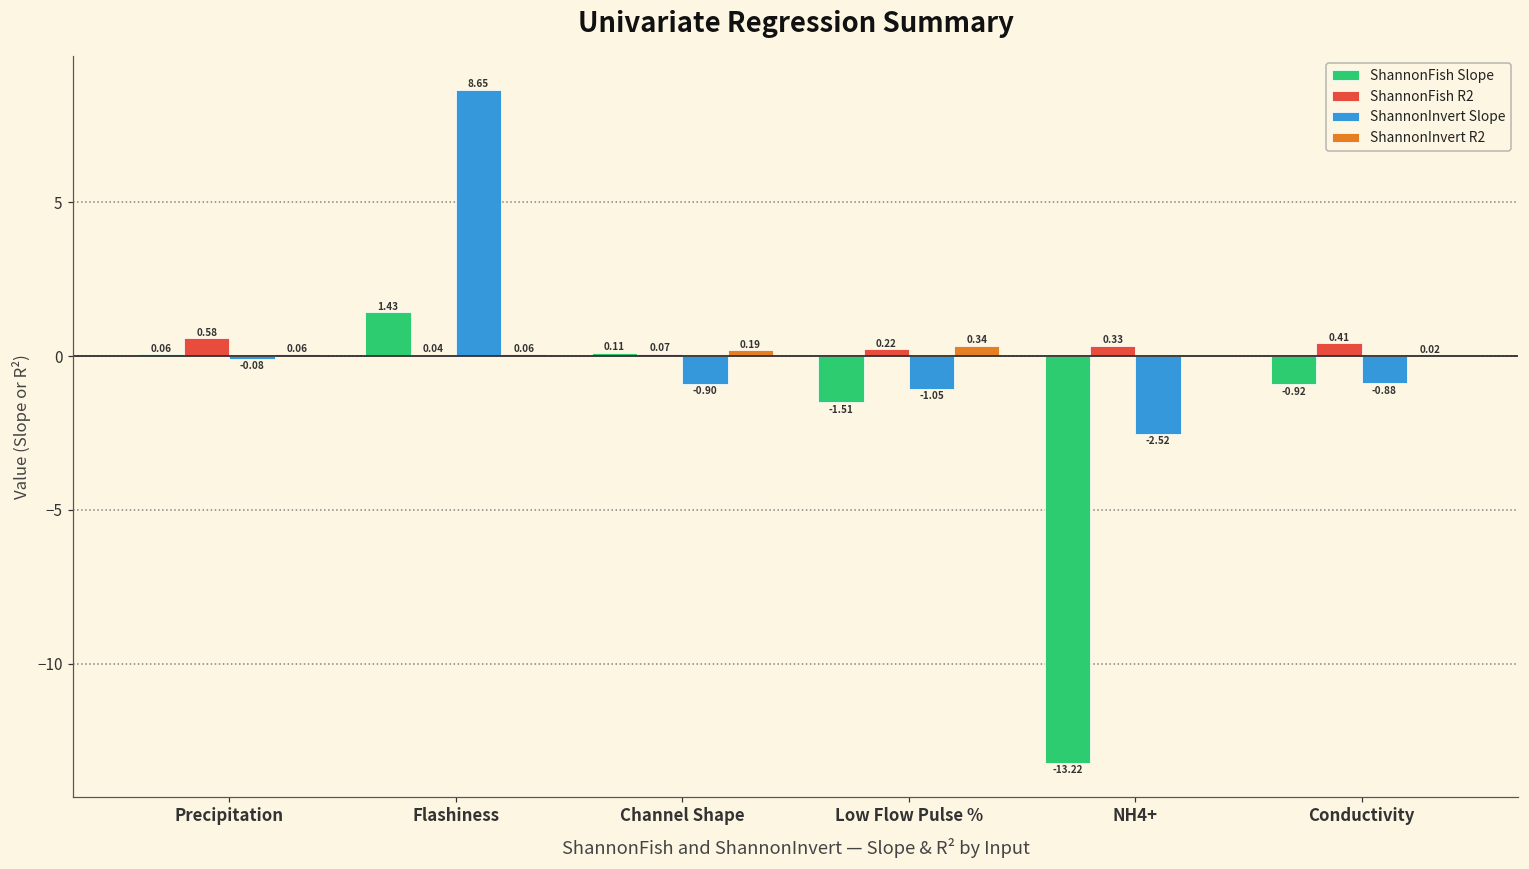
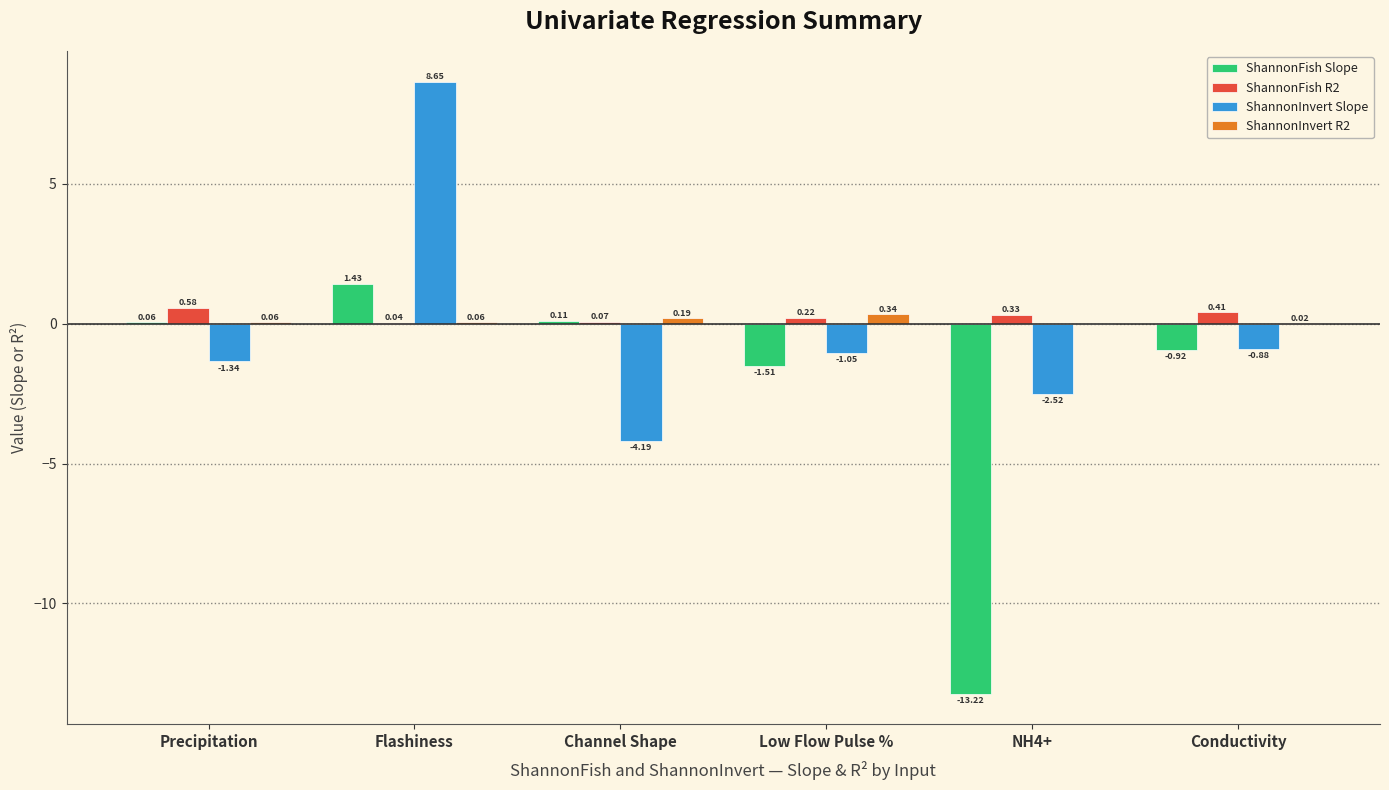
  {
    "ShannonFish Slope": {
      "Precipitation": 0.06,
      "Flashiness": 1.43,
      "Channel Shape": 0.11,
      "Low Flow Pulse %": -1.51,
      "NH4+": -13.22,
      "Conductivity": -0.92
    },
    "ShannonInvert Slope": {
-     "Precipitation": -0.08,
+     "Precipitation": -1.34,
      "Flashiness": 8.65,
-     "Channel Shape": -0.90,
+     "Channel Shape": -4.19,
      "Low Flow Pulse %": -1.05,
      "NH4+": -2.52,
      "Conductivity": -0.88
    }
  }
